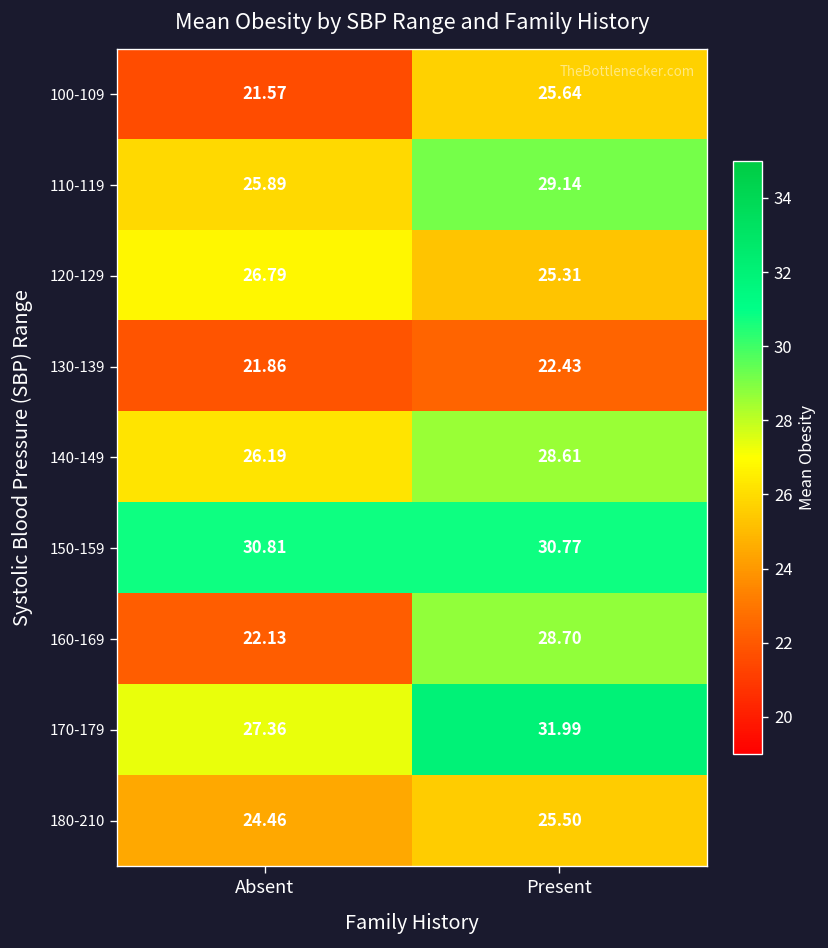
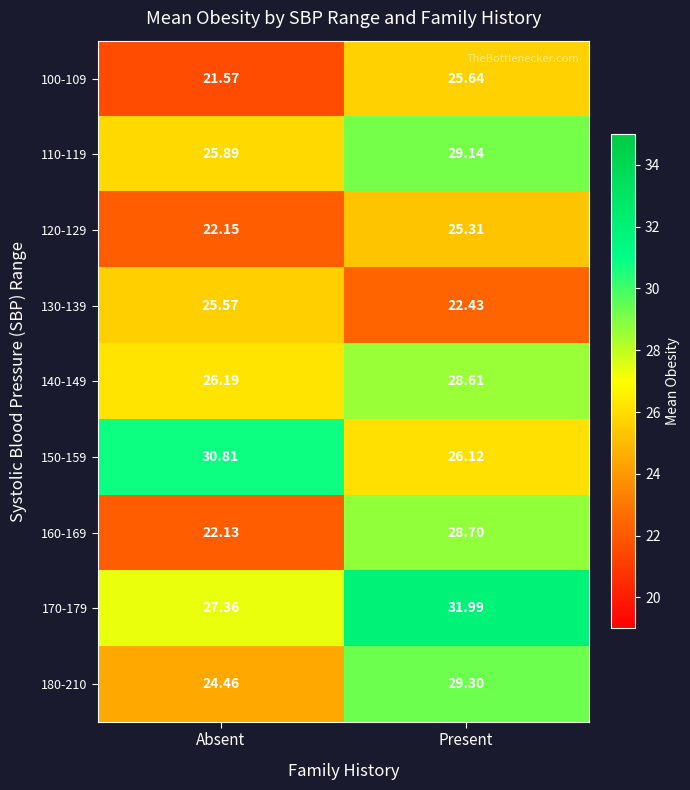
  {
    "100-109": {
      "Absent": 21.57
    },
    "110-119": {
      "Absent": 25.89,
      "Present": 29.14
    },
    "120-129": {
-     "Absent": 26.79,
+     "Absent": 22.15,
      "Present": 25.31
    },
    "130-139": {
-     "Absent": 21.86,
+     "Absent": 25.57,
      "Present": 22.43
    },
    "140-149": {
      "Absent": 26.19,
      "Present": 28.61
    },
    "150-159": {
      "Absent": 30.81,
-     "Present": 30.77
+     "Present": 26.12
    },
    "160-169": {
      "Absent": 22.13,
      "Present": 28.70
    },
    "170-179": {
      "Absent": 27.36,
      "Present": 31.99
    },
    "180-210": {
      "Absent": 24.46,
-     "Present": 25.50
+     "Present": 29.30
    }
  }
